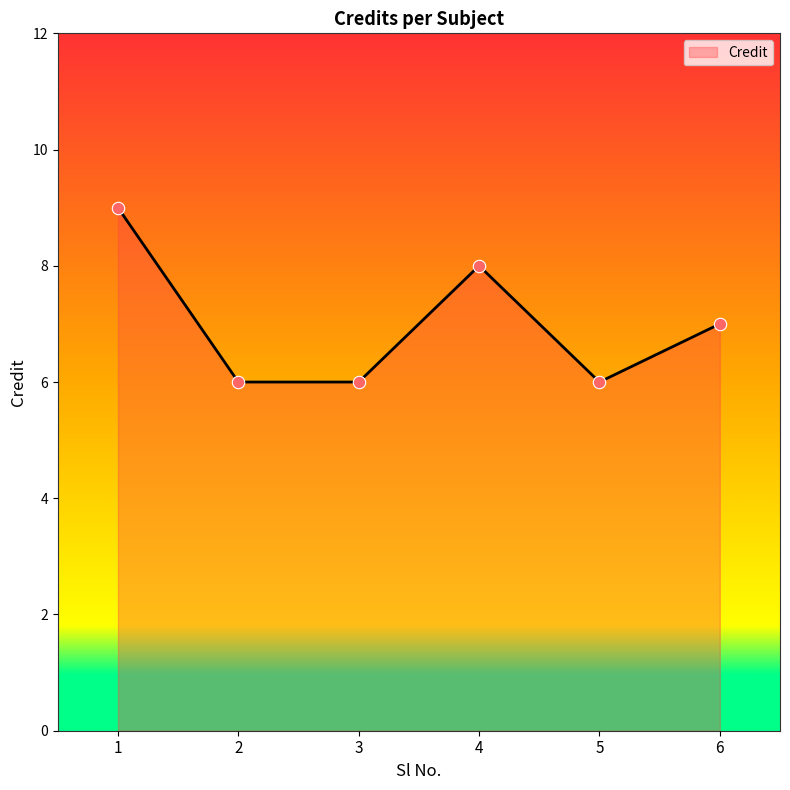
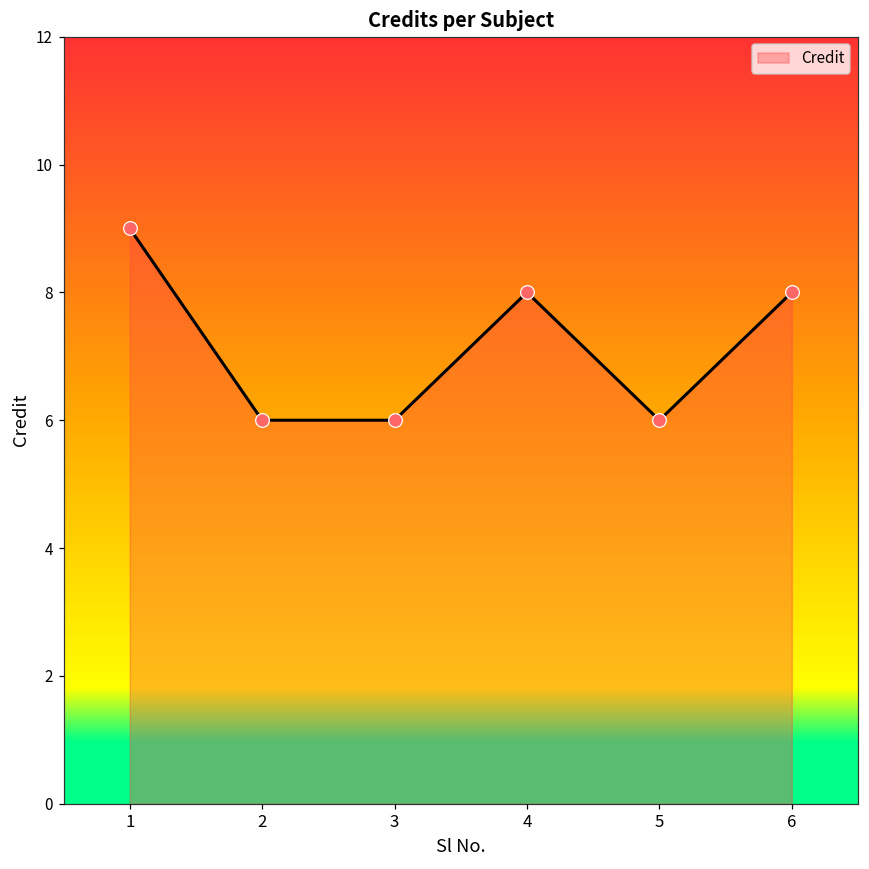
  {
    "1": 9,
    "2": 6,
    "3": 6,
    "4": 8,
    "5": 6,
-   "6": 7
+   "6": 8
  }
